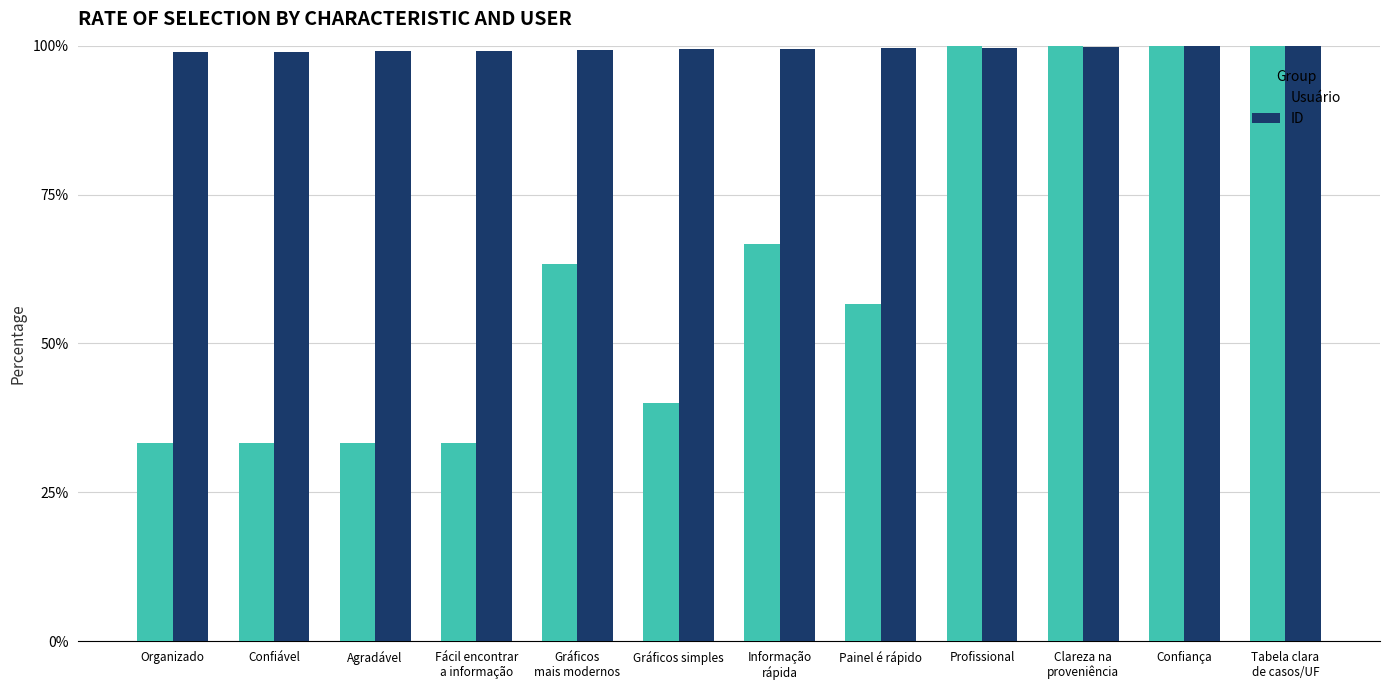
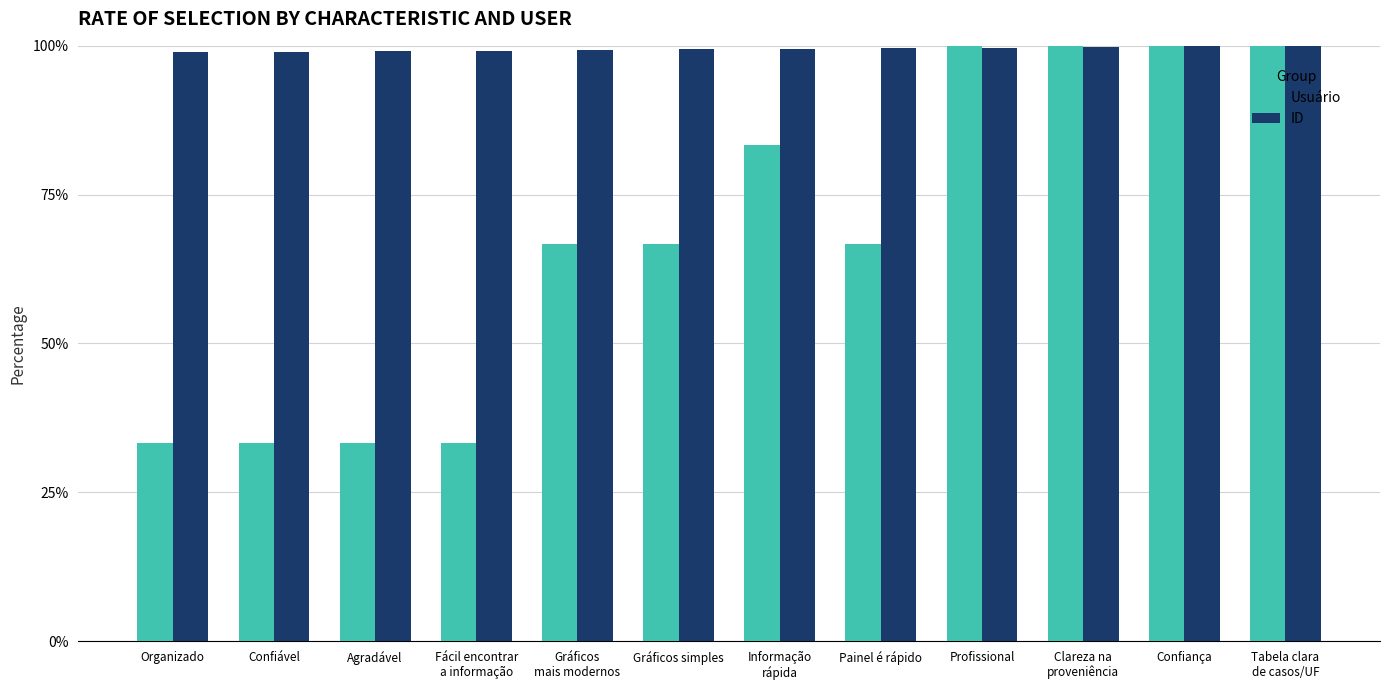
  {
    "Usuário": {
      "Organizado": "33%",
      "Confiável": "33%",
      "Agradável": "33%",
      "Fácil encontrar a informação": "33%",
-     "Gráficos mais modernos": "63%",
-     "Gráficos simples": "40%",
-     "Informação rápida": "67%",
-     "Painel é rápido": "57%",
+     "Gráficos mais modernos": "67%",
+     "Gráficos simples": "67%",
+     "Informação rápida": "83%",
+     "Painel é rápido": "67%",
      "Profissional": "100%",
      "Clareza na proveniência": "100%",
      "Confiança": "100%",
      "Tabela clara de casos/UF": "100%"
    },
    "ID": {
      "Organizado": "99%",
      "Confiável": "99%",
      "Agradável": "99%",
      "Fácil encontrar a informação": "99%",
      "Gráficos mais modernos": "99%",
      "Gráficos simples": "99%",
      "Informação rápida": "100%",
      "Painel é rápido": "100%",
      "Profissional": "100%",
      "Clareza na proveniência": "100%",
      "Confiança": "100%",
      "Tabela clara de casos/UF": "100%"
    }
  }
